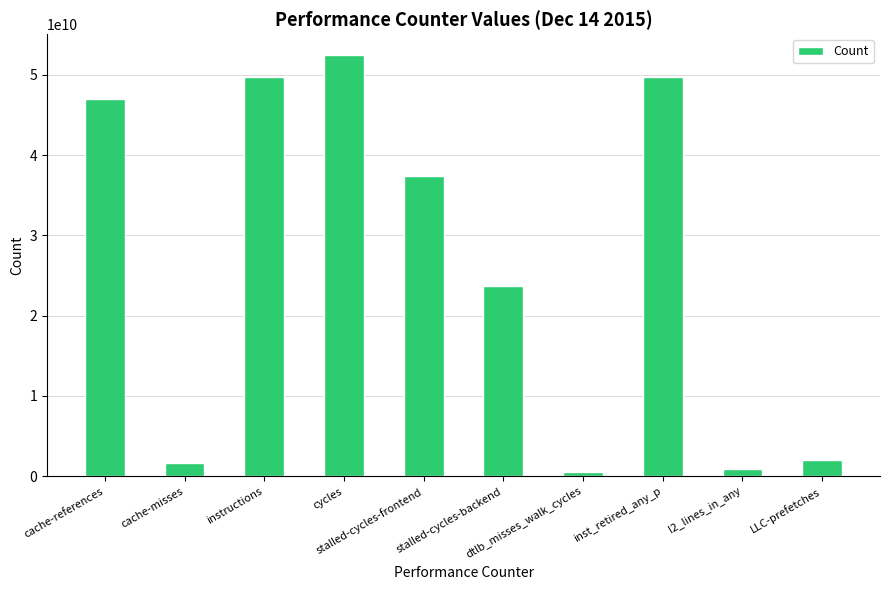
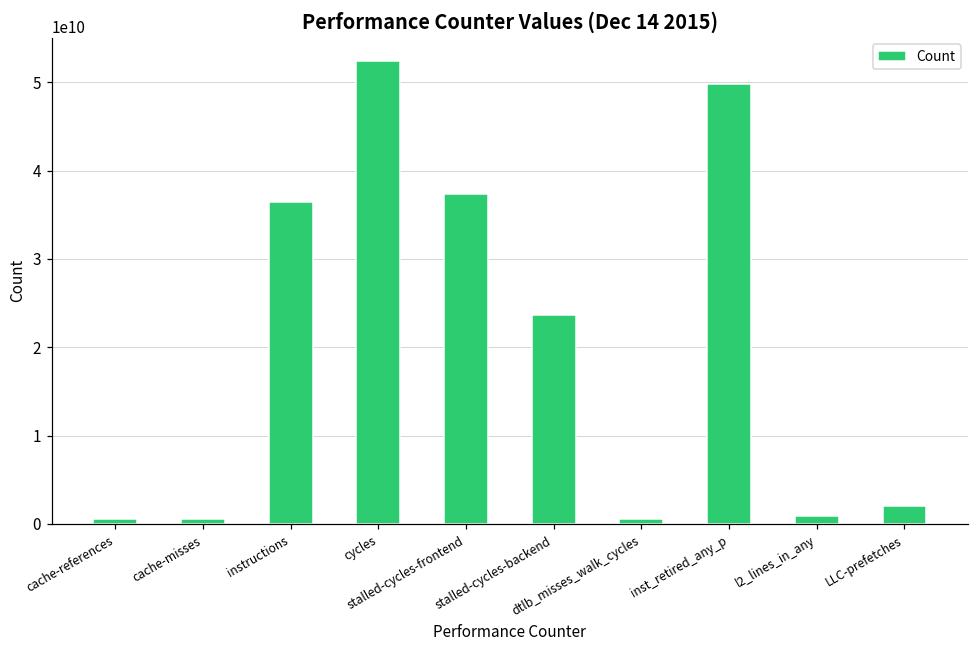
  {
-   "cache-references": 47000000000,
-   "cache-misses": 2000000000,
-   "instructions": 50000000000,
+   "cache-references": 1000000000,
+   "cache-misses": 1000000000,
+   "instructions": 36000000000,
    "cycles": 52000000000,
    "stalled-cycles-frontend": 37000000000,
    "stalled-cycles-backend": 24000000000,
    "dtlb_misses_walk_cycles": 1000000000,
    "inst_retired_any_p": 50000000000,
    "l2_lines_in_any": 1000000000,
    "LLC-prefetches": 2000000000
  }
